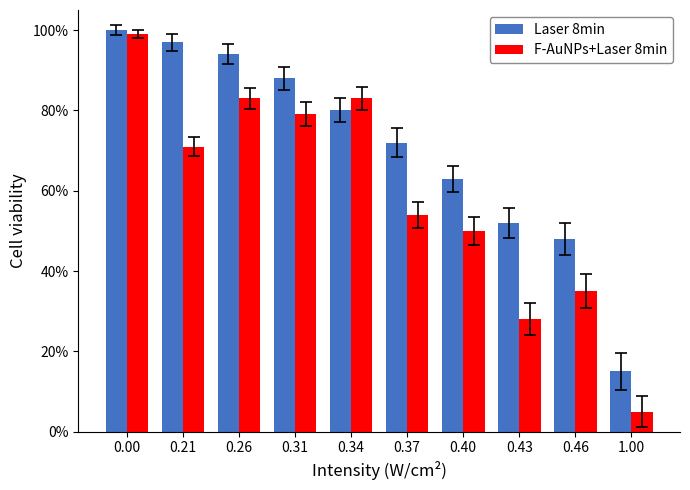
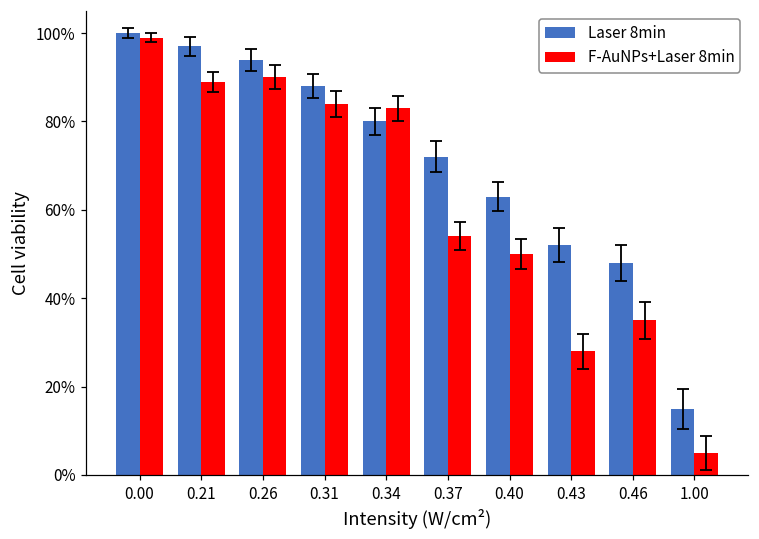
  {
    "F-AuNPs+Laser 8min": {
      "0.00": "99%",
-     "0.21": "71%",
-     "0.26": "83%",
-     "0.31": "79%",
+     "0.21": "89%",
+     "0.26": "90%",
+     "0.31": "84%",
      "0.34": "83%",
      "0.37": "54%",
      "0.40": "50%",
      "0.43": "28%",
      "0.46": "35%",
      "1.00": "5%"
    }
  }
